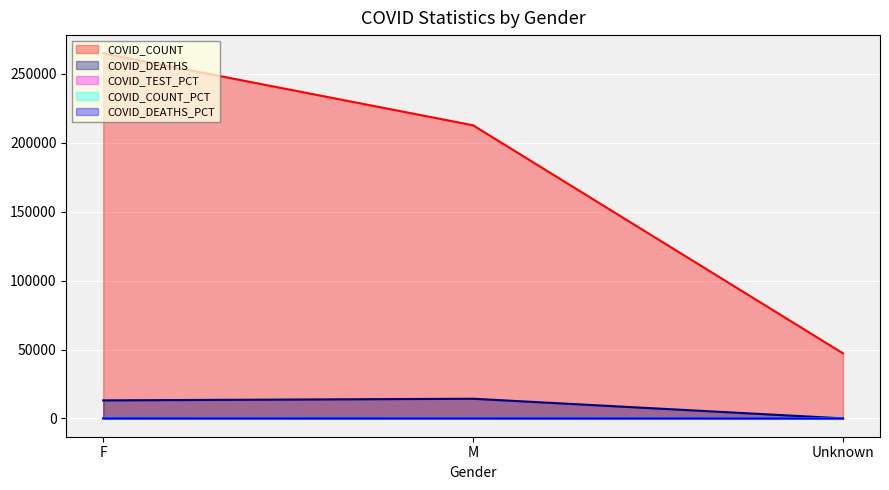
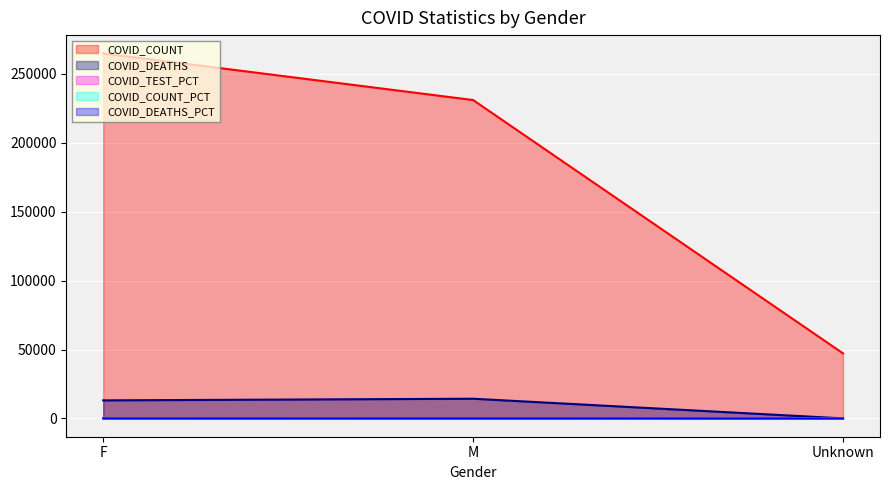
  {
    "COVID_COUNT": {
-     "M": 213000,
+     "M": 231000,
      "Unknown": 47000
    },
    "COVID_DEATHS": {
      "F": 13000,
      "M": 14000
    },
    "COVID_DEATHS_PCT": {
      "F": 0,
      "M": 0
    }
  }
